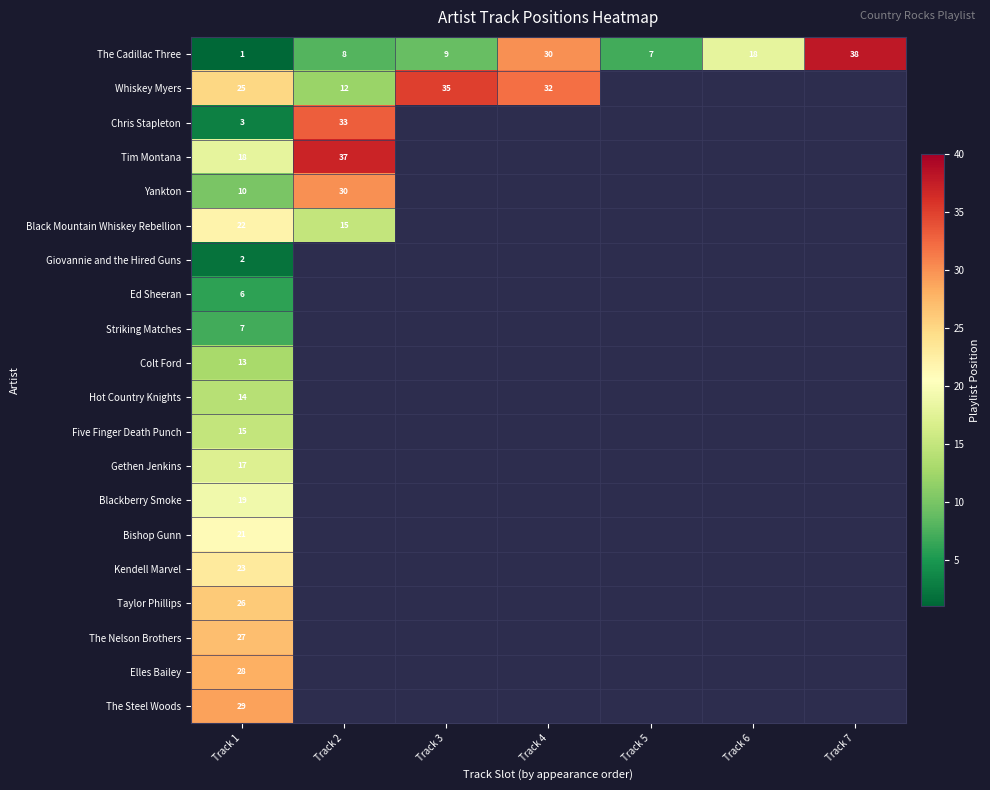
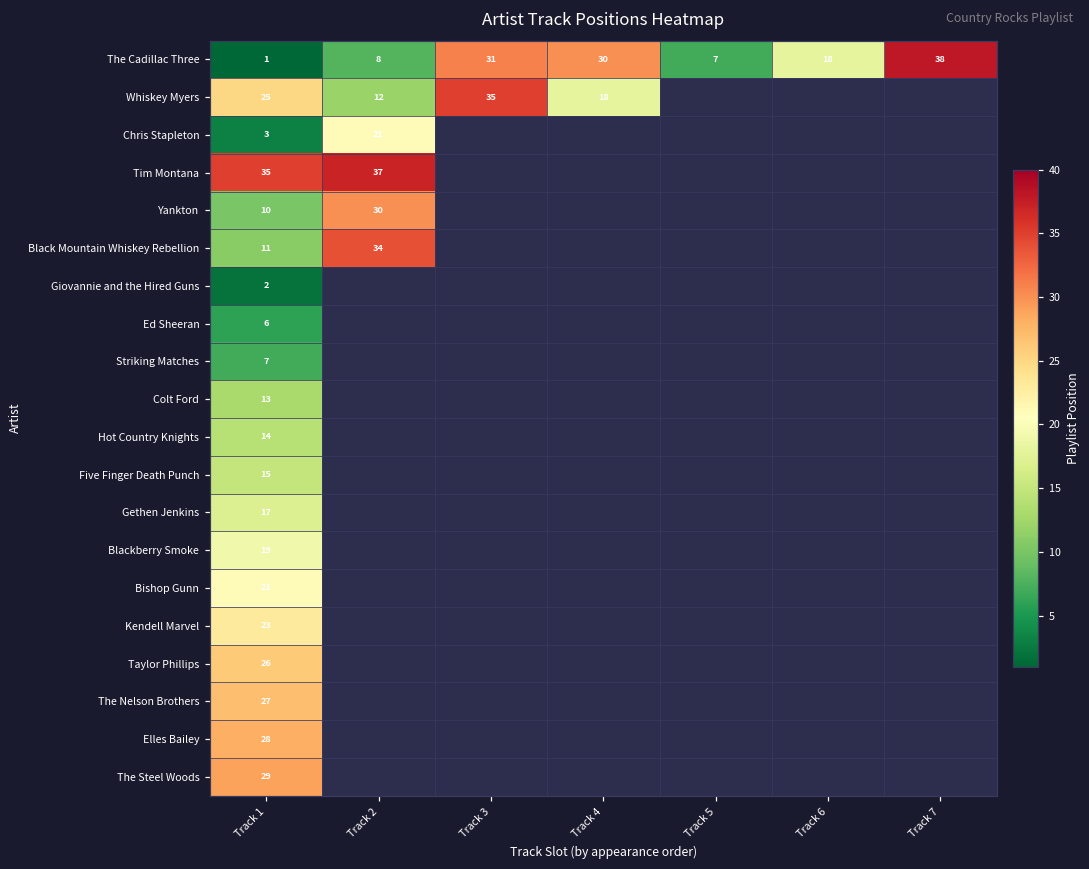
  {
    "The Cadillac Three": {
      "Track 1": 1,
      "Track 2": 8,
-     "Track 3": 9,
+     "Track 3": 31,
      "Track 4": 30,
      "Track 5": 7,
      "Track 6": 18,
      "Track 7": 38
    },
    "Whiskey Myers": {
      "Track 1": 25,
      "Track 2": 12,
      "Track 3": 35,
-     "Track 4": 32
+     "Track 4": 18
    },
    "Chris Stapleton": {
      "Track 1": 3,
-     "Track 2": 33
+     "Track 2": 21
    },
    "Tim Montana": {
-     "Track 1": 18,
+     "Track 1": 35,
      "Track 2": 37
    },
    "Yankton": {
      "Track 1": 10,
      "Track 2": 30
    },
    "Black Mountain Whiskey Rebellion": {
-     "Track 1": 22,
-     "Track 2": 15
+     "Track 1": 11,
+     "Track 2": 34
    },
    "Giovannie and the Hired Guns": {
      "Track 1": 2
    },
    "Ed Sheeran": {
      "Track 1": 6
    },
    "Striking Matches": {
      "Track 1": 7
    },
    "Colt Ford": {
      "Track 1": 13
    },
    "Hot Country Knights": {
      "Track 1": 14
    },
    "Five Finger Death Punch": {
      "Track 1": 15
    },
    "Gethen Jenkins": {
      "Track 1": 17
    },
    "Blackberry Smoke": {
      "Track 1": 19
    },
    "Bishop Gunn": {
      "Track 1": 21
    },
    "Kendell Marvel": {
      "Track 1": 23
    },
    "Taylor Phillips": {
      "Track 1": 26
    },
    "The Nelson Brothers": {
      "Track 1": 27
    },
    "Elles Bailey": {
      "Track 1": 28
    },
    "The Steel Woods": {
      "Track 1": 29
    }
  }
